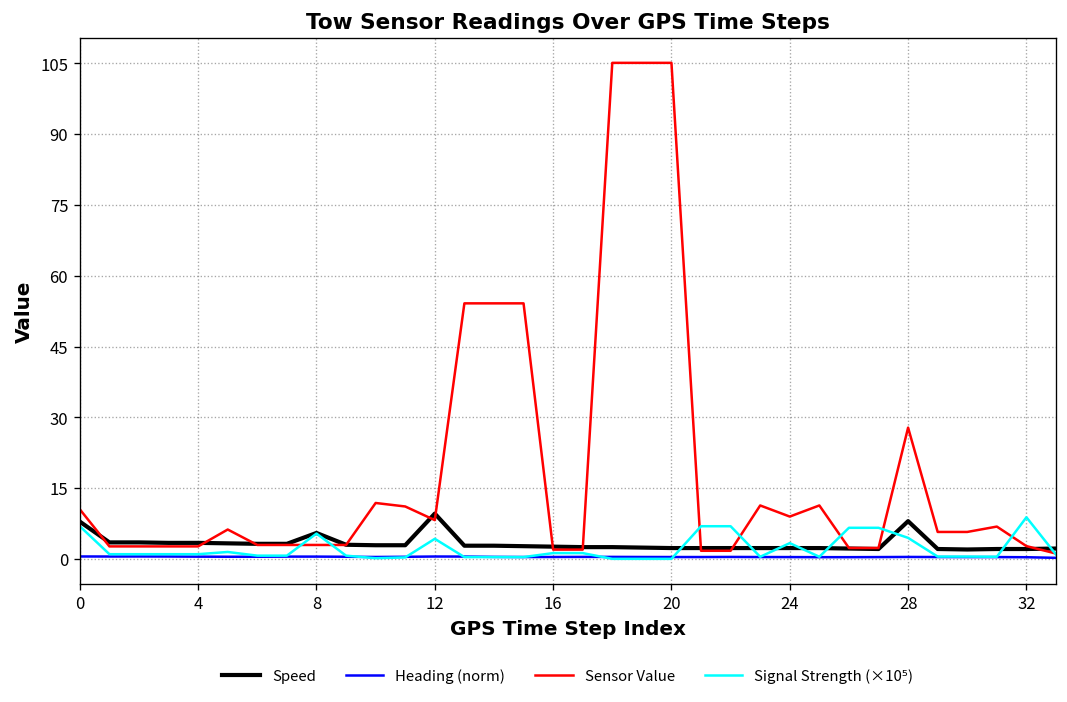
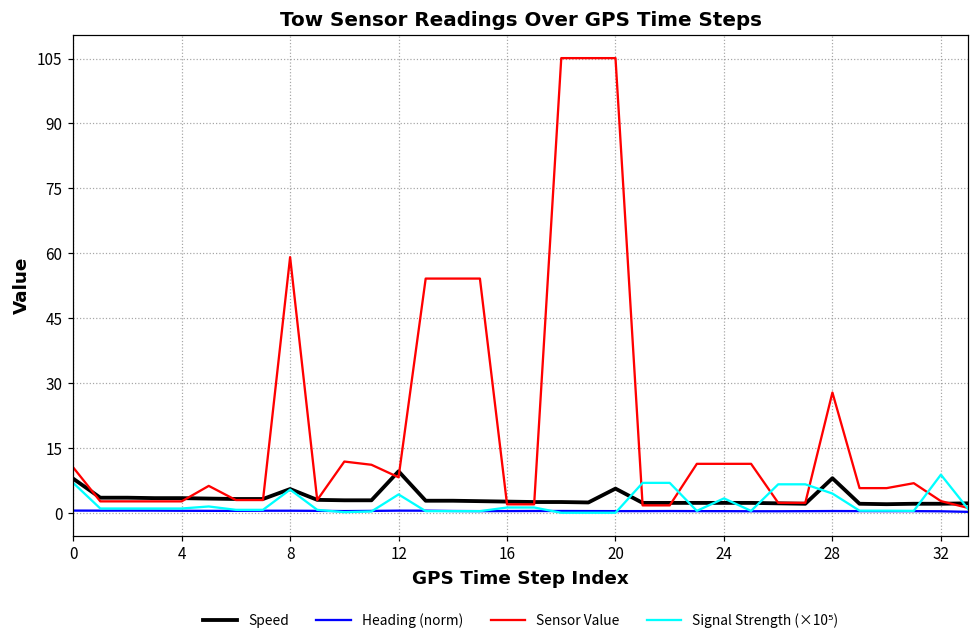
  {
    "Speed": {
      "0": 8,
      "4": 3,
      "12": 10,
-     "20": 2,
+     "20": 6,
      "24": 2,
      "28": 8
    },
    "Heading (norm)": {
      "0": 1,
      "8": 0,
      "12": 1,
      "16": 0,
      "24": 0,
      "28": 0,
      "32": 0
    },
    "Sensor Value": {
      "0": 11,
      "4": 3,
-     "8": 3,
+     "8": 59,
      "12": 8,
      "20": 105,
-     "24": 9,
+     "24": 11,
      "28": 28
    },
    "Signal Strength (×10⁵)": {
      "0": 7,
      "12": 4,
      "16": 1,
      "24": 3,
      "28": 4,
      "32": 9
    }
  }
